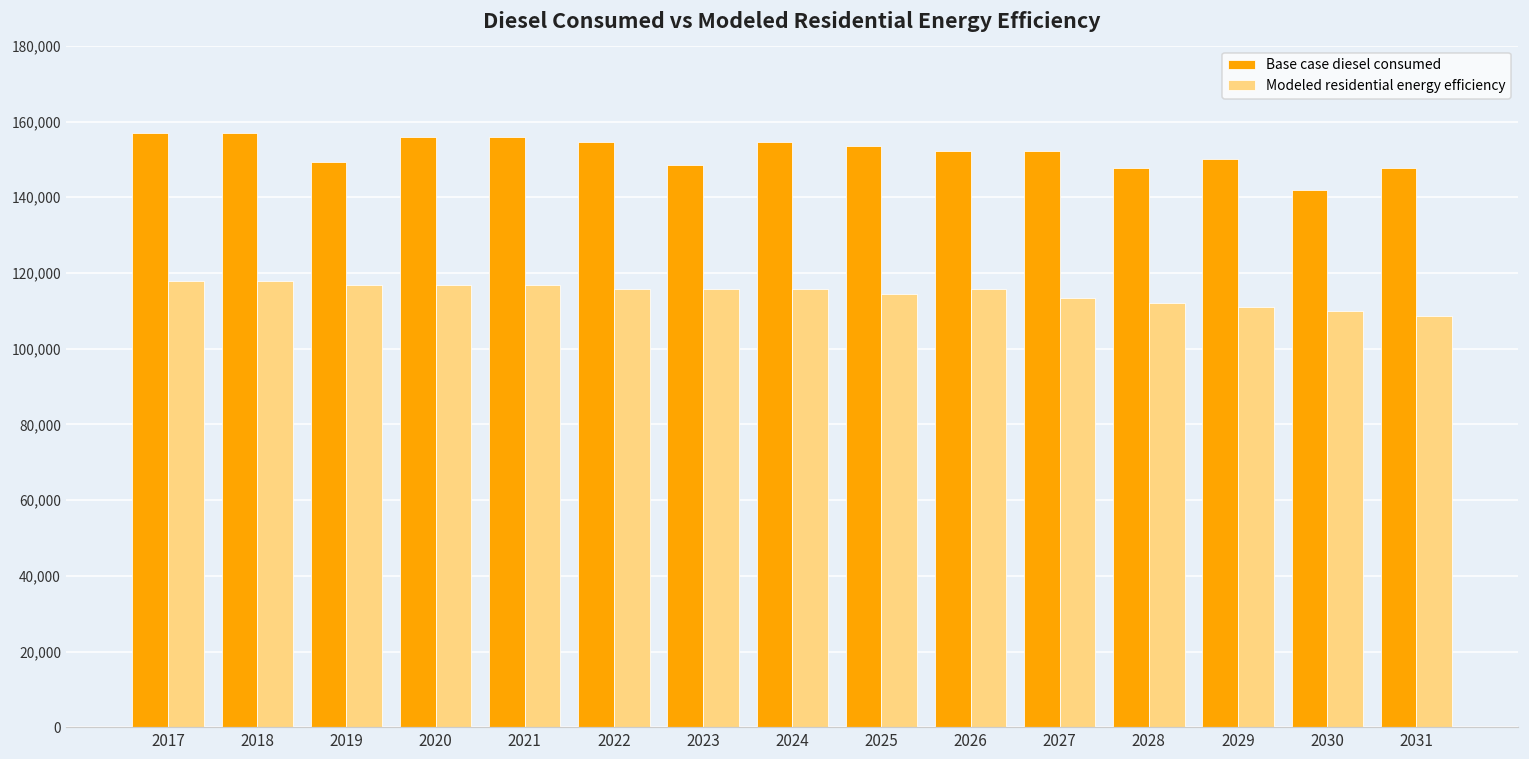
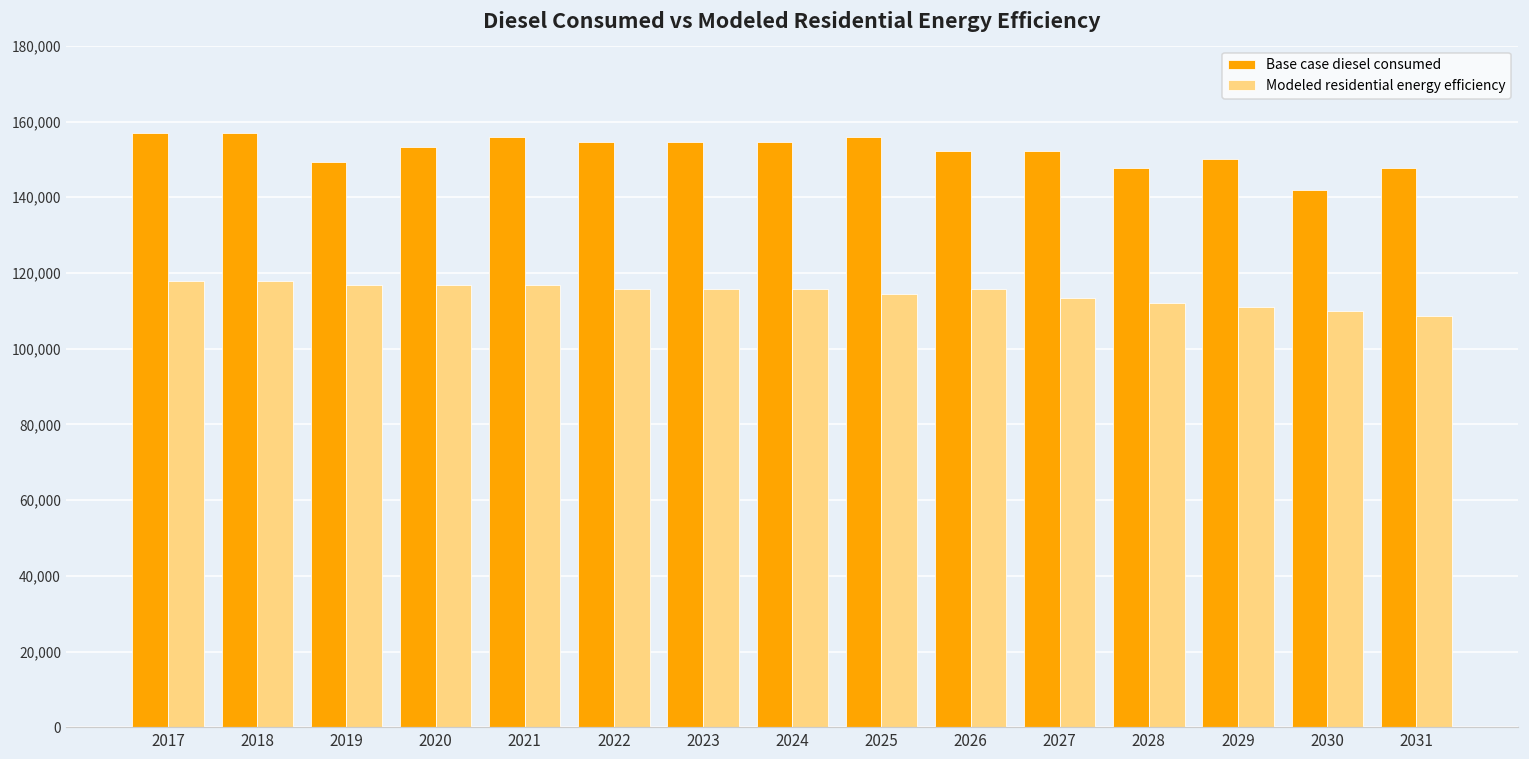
  {
    "Base case diesel consumed": {
      "2017": "157,000",
      "2018": "157,000",
      "2019": "149,000",
-     "2020": "156,000",
+     "2020": "153,000",
      "2021": "156,000",
      "2022": "155,000",
-     "2023": "148,000",
+     "2023": "155,000",
      "2024": "155,000",
-     "2025": "153,000",
+     "2025": "156,000",
      "2026": "152,000",
      "2027": "152,000",
      "2028": "148,000",
      "2029": "150,000",
      "2030": "142,000",
      "2031": "148,000"
    },
    "Modeled residential energy efficiency": {
      "2017": "118,000",
      "2018": "118,000",
      "2019": "117,000",
      "2020": "117,000",
      "2021": "117,000",
      "2022": "116,000",
      "2023": "116,000",
      "2024": "116,000",
      "2025": "115,000",
      "2026": "116,000",
      "2027": "113,000",
      "2028": "112,000",
      "2029": "111,000",
      "2030": "110,000",
      "2031": "109,000"
    }
  }
